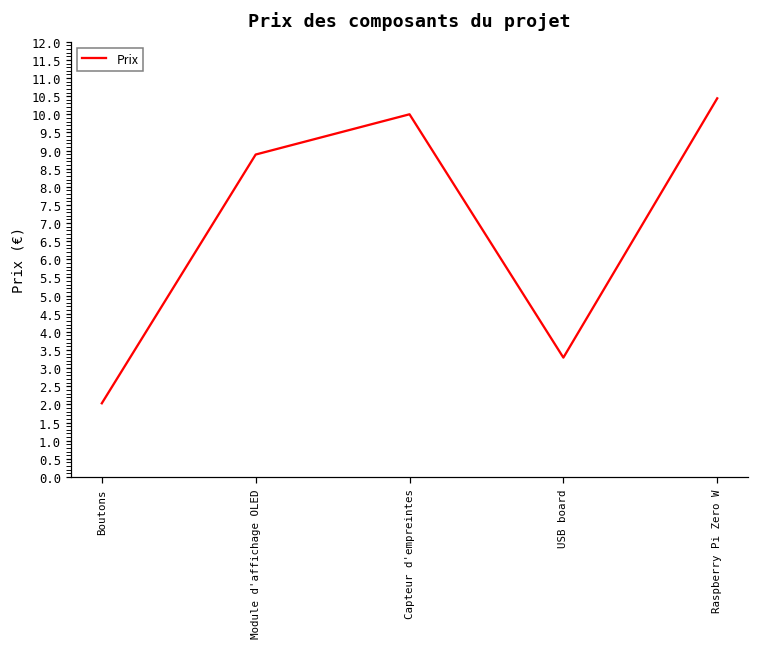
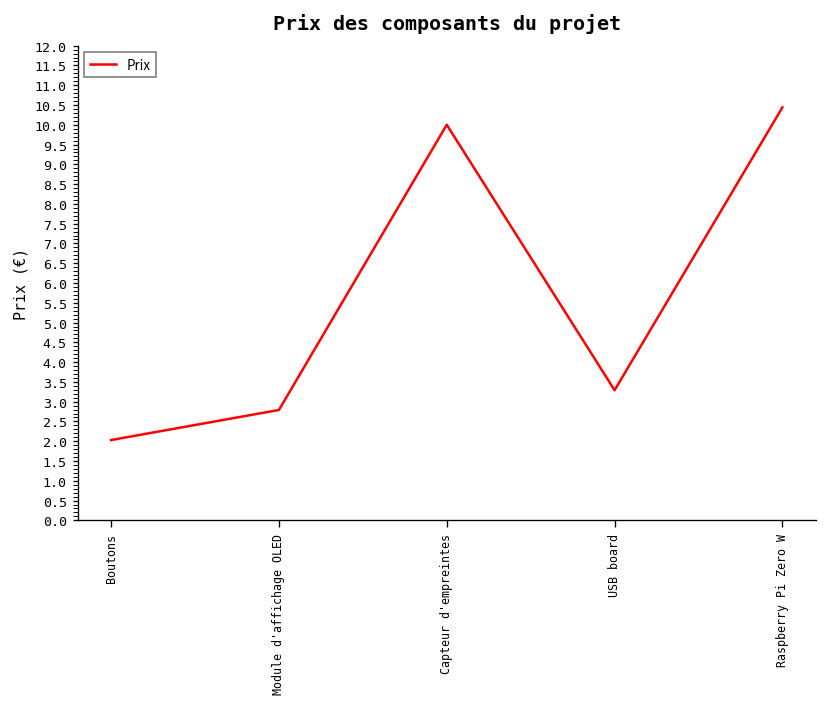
  {
    "Boutons": 2.0,
-   "Module d'affichage OLED": 8.9,
+   "Module d'affichage OLED": 2.8,
    "Capteur d'empreintes": 10.0,
    "USB board": 3.3,
    "Raspberry Pi Zero W": 10.4
  }
